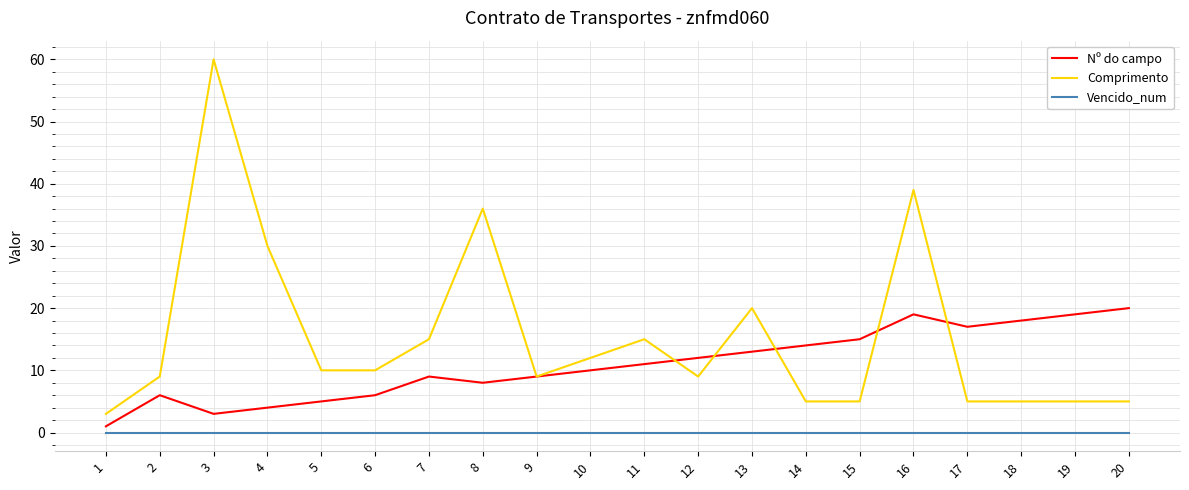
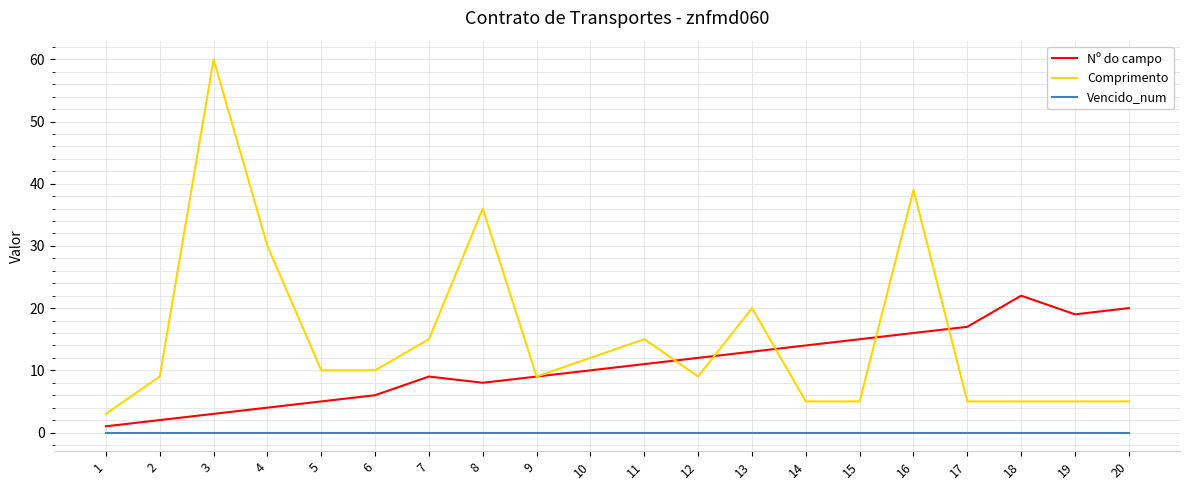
  {
    "Nº do campo": {
      "1": 1,
-     "2": 6,
+     "2": 2,
      "3": 3,
      "4": 4,
      "5": 5,
      "6": 6,
      "7": 9,
      "8": 8,
      "10": 10,
      "11": 11,
      "12": 12,
      "13": 13,
      "14": 14,
      "15": 15,
-     "16": 19,
+     "16": 16,
      "17": 17,
-     "18": 18,
+     "18": 22,
      "19": 19,
      "20": 20
    },
    "Comprimento": {
      "1": 3,
      "2": 9,
      "3": 60,
      "4": 30,
      "5": 10,
      "6": 10,
      "7": 15,
      "8": 36,
      "10": 12,
      "11": 15,
      "12": 9,
      "13": 20,
      "14": 5,
      "15": 5,
      "16": 39,
      "17": 5,
      "18": 5,
      "19": 5,
      "20": 5
    },
    "Vencido_num": {
      "1": 0,
      "2": 0,
      "3": 0,
      "4": 0,
      "5": 0,
      "6": 0,
      "7": 0,
      "8": 0,
      "9": 0,
      "10": 0,
      "11": 0,
      "12": 0,
      "13": 0,
      "14": 0,
      "15": 0,
      "16": 0,
      "17": 0,
      "18": 0,
      "19": 0,
      "20": 0
    }
  }
